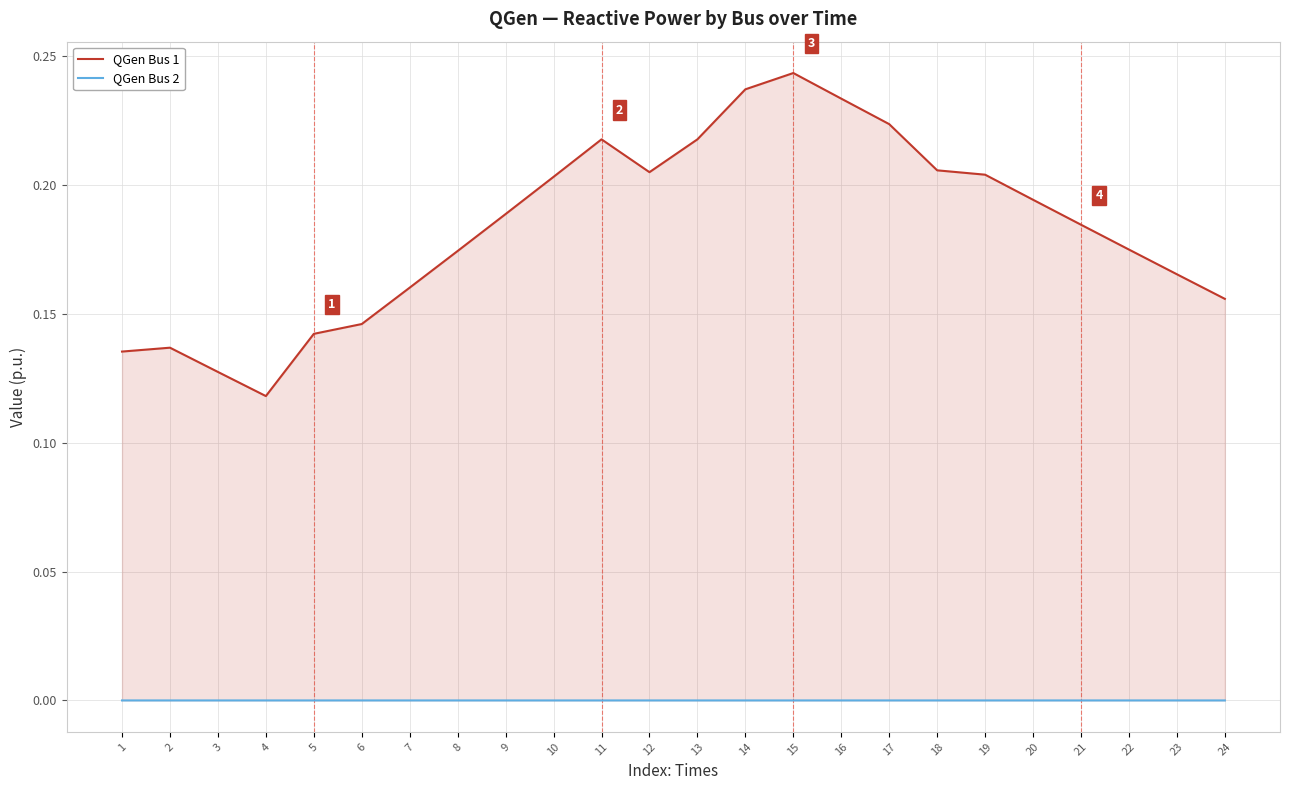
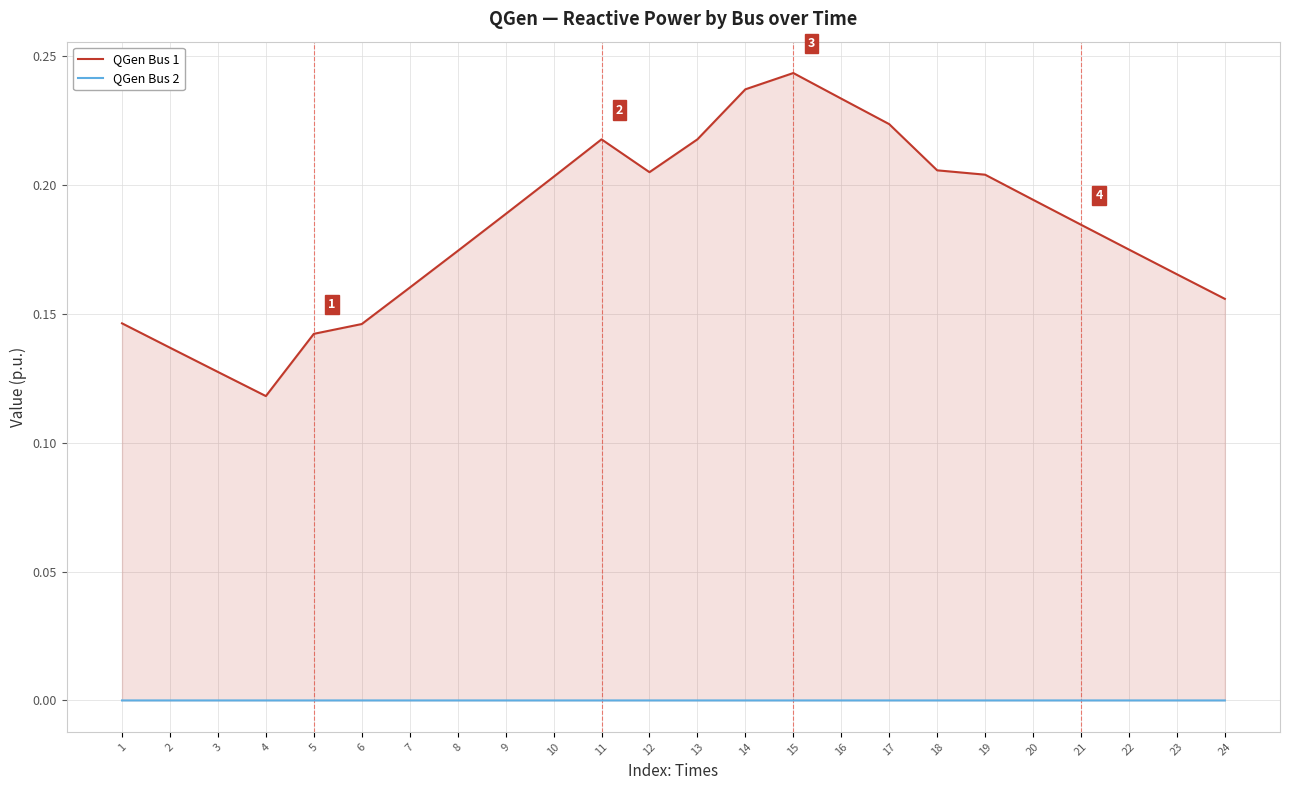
  {
    "QGen Bus 1": {
-     "1": 0.135,
+     "1": 0.146,
      "2": 0.137,
      "3": 0.128,
      "4": 0.118,
      "5": 0.142,
      "6": 0.146,
      "7": 0.160,
      "8": 0.174,
      "9": 0.189,
      "10": 0.203,
      "11": 0.218,
      "12": 0.205,
      "13": 0.218,
      "14": 0.237,
      "15": 0.244,
      "16": 0.234,
      "17": 0.224,
      "18": 0.206,
      "19": 0.204,
      "20": 0.194,
      "21": 0.185,
      "22": 0.175,
      "23": 0.165,
      "24": 0.156
    },
    "QGen Bus 2": {
      "1": 0.000,
      "2": 0.000,
      "3": 0.000,
      "4": 0.000,
      "5": 0.000,
      "6": 0.000,
      "7": 0.000,
      "8": 0.000,
      "9": 0.000,
      "10": 0.000,
      "11": 0.000,
      "12": 0.000,
      "13": 0.000,
      "14": 0.000,
      "15": 0.000,
      "16": 0.000,
      "17": 0.000,
      "18": 0.000,
      "19": 0.000,
      "20": 0.000,
      "21": 0.000,
      "22": 0.000,
      "23": 0.000,
      "24": 0.000
    }
  }
